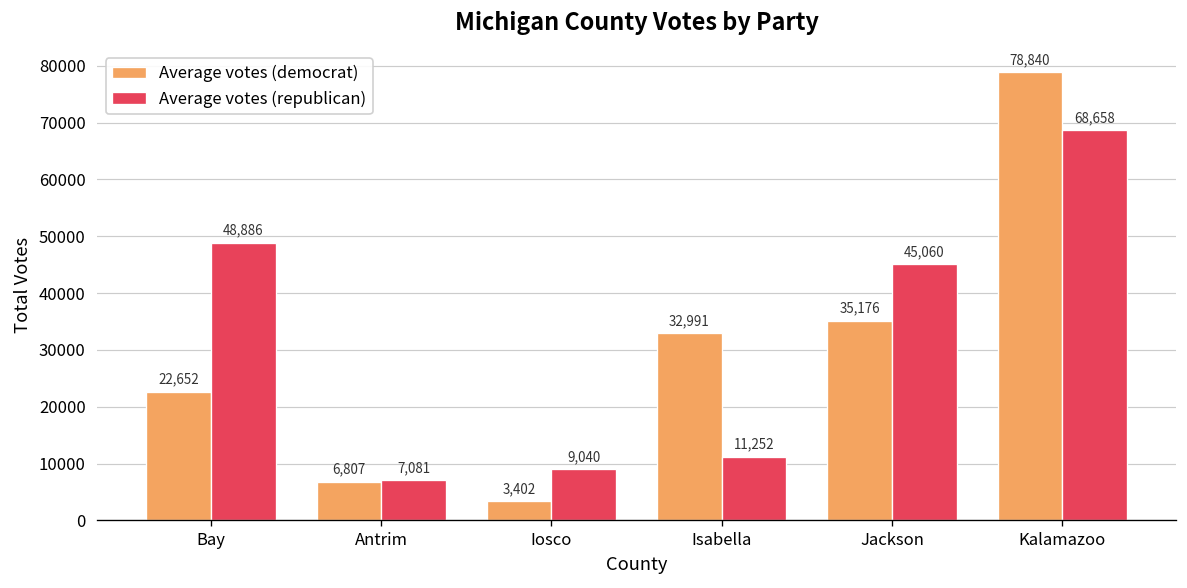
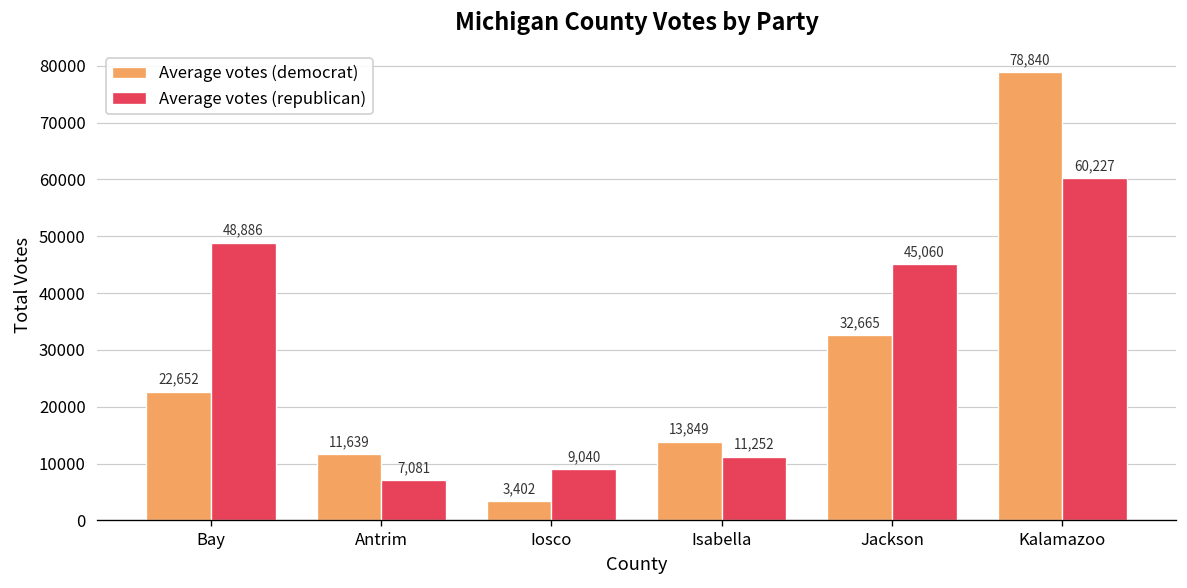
  {
    "Average votes (democrat)": {
      "Bay": "22,652",
-     "Antrim": "6,807",
+     "Antrim": "11,639",
      "Iosco": "3,402",
-     "Isabella": "32,991",
-     "Jackson": "35,176",
+     "Isabella": "13,849",
+     "Jackson": "32,665",
      "Kalamazoo": "78,840"
    },
    "Average votes (republican)": {
      "Bay": "48,886",
      "Antrim": "7,081",
      "Iosco": "9,040",
      "Isabella": "11,252",
      "Jackson": "45,060",
-     "Kalamazoo": "68,658"
+     "Kalamazoo": "60,227"
    }
  }
